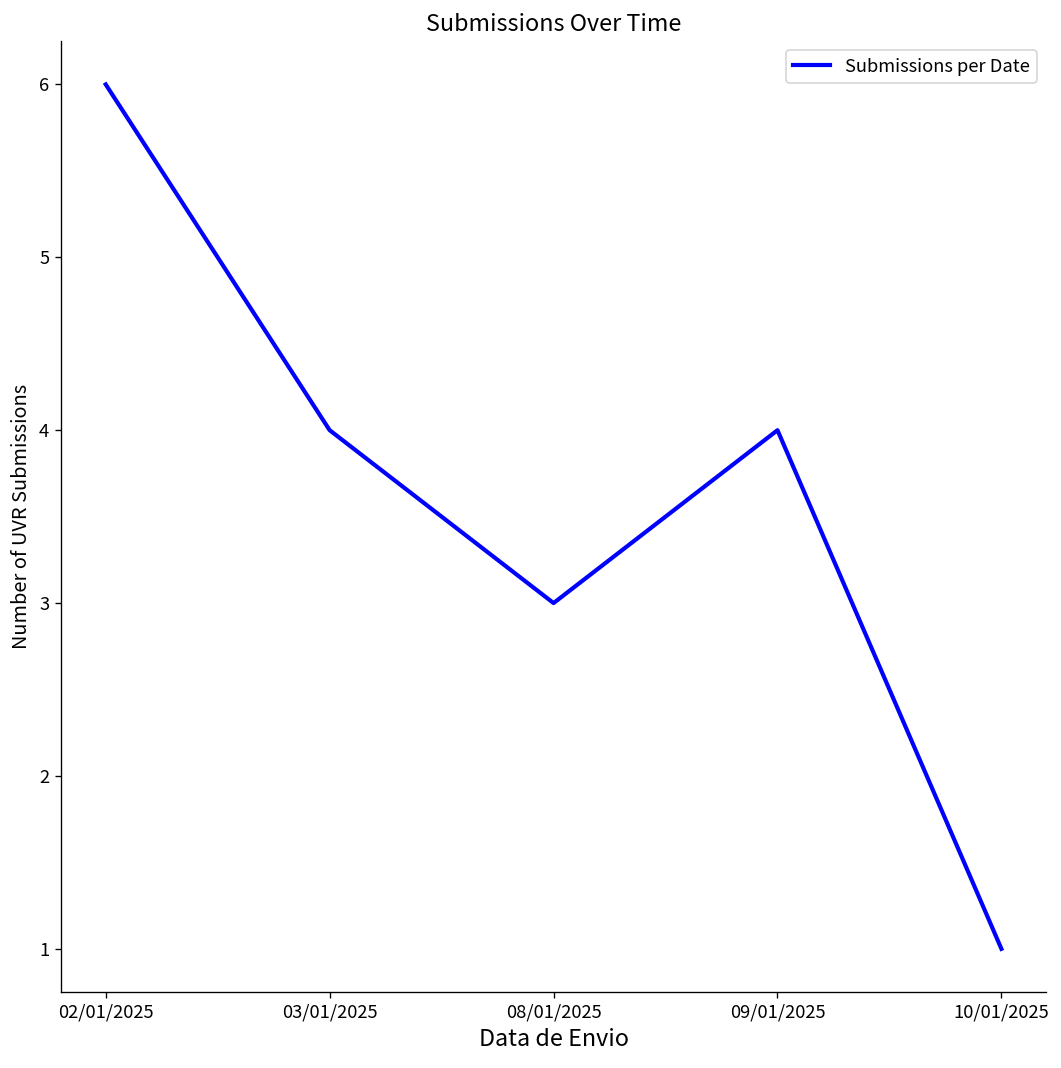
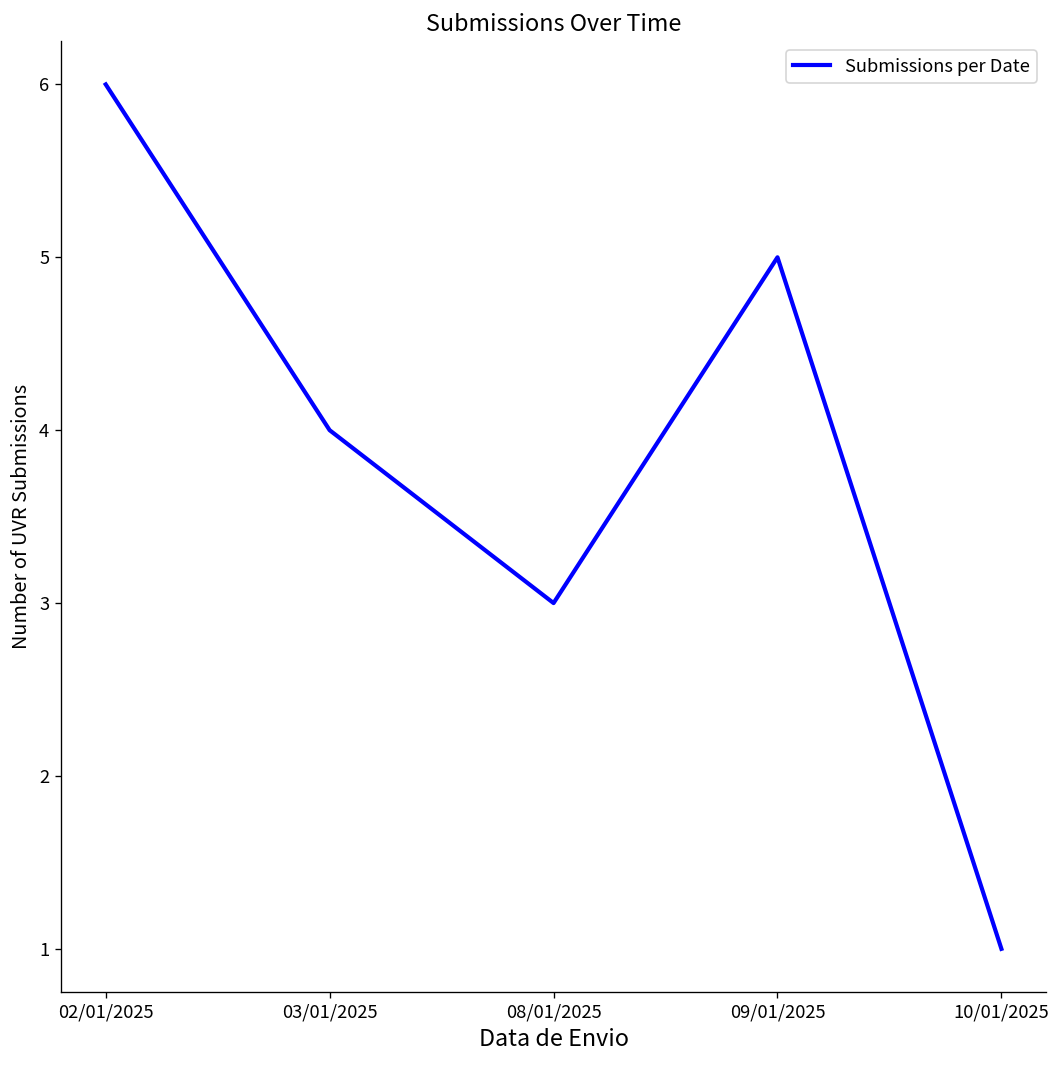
  {
    "02/01/2025": 6,
    "03/01/2025": 4,
    "08/01/2025": 3,
-   "09/01/2025": 4,
+   "09/01/2025": 5,
    "10/01/2025": 1
  }
